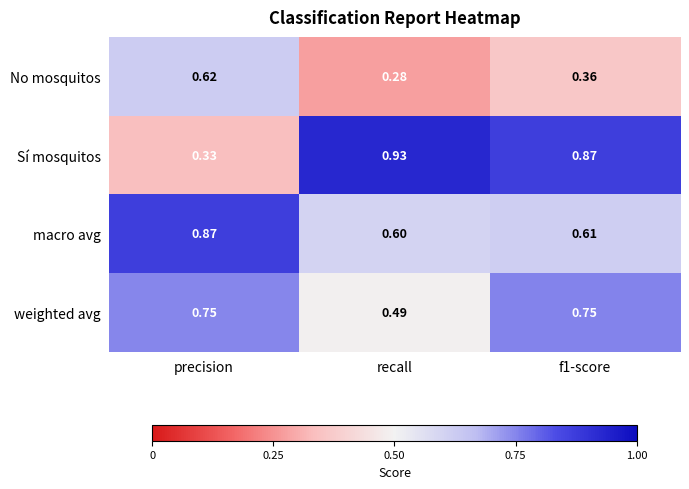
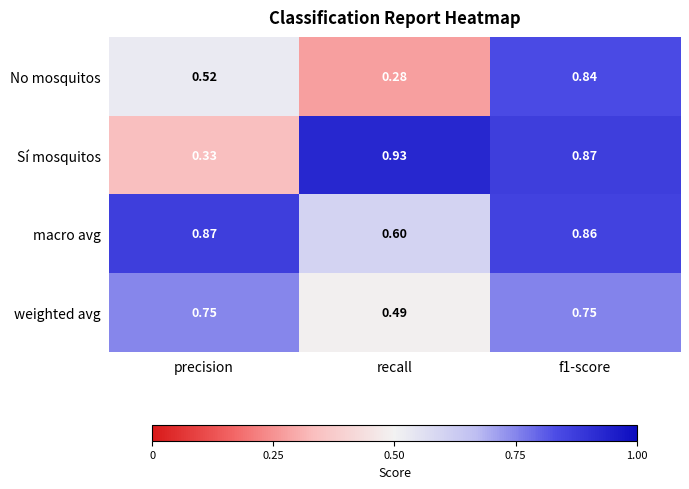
  {
    "No mosquitos": {
-     "precision": 0.62,
+     "precision": 0.52,
      "recall": 0.28,
-     "f1-score": 0.36
+     "f1-score": 0.84
    },
    "Sí mosquitos": {
      "precision": 0.33,
      "recall": 0.93,
      "f1-score": 0.87
    },
    "macro avg": {
      "precision": 0.87,
      "recall": 0.60,
-     "f1-score": 0.61
+     "f1-score": 0.86
    },
    "weighted avg": {
      "precision": 0.75,
      "recall": 0.49,
      "f1-score": 0.75
    }
  }
